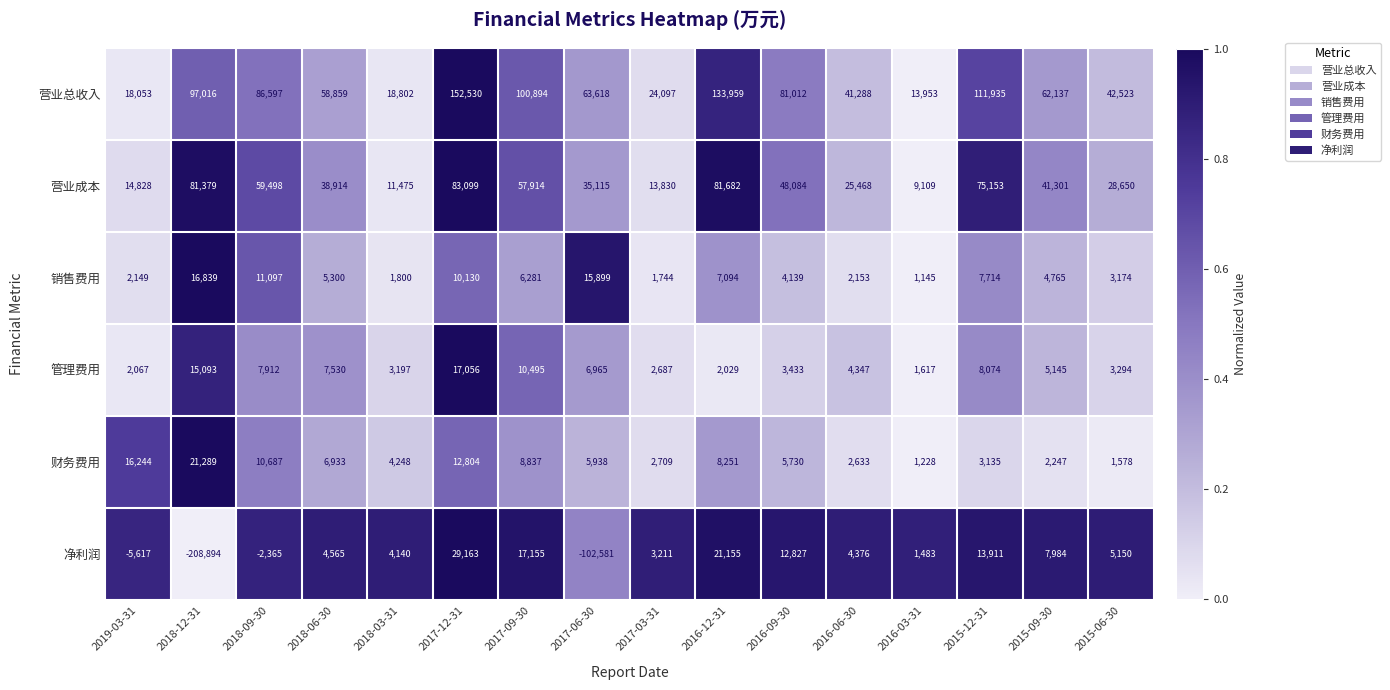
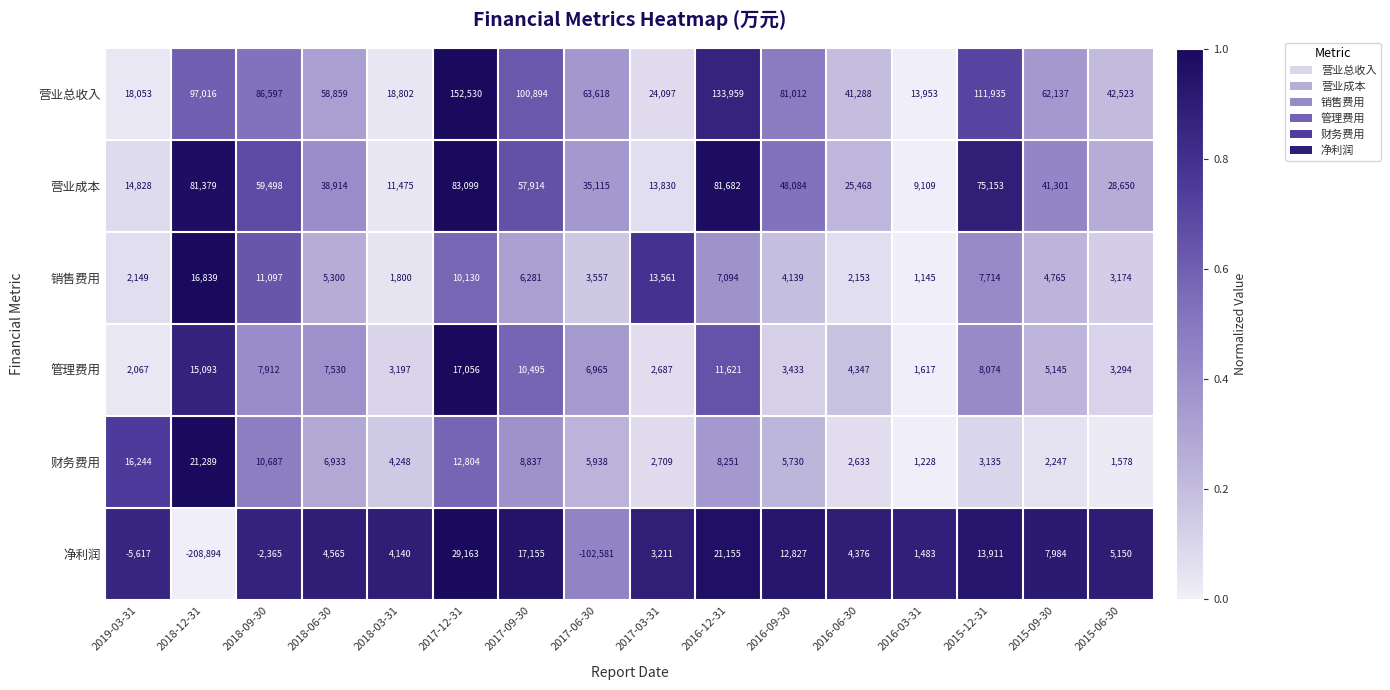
  {
    "营业总收入": {
      "2019-03-31": "18,053",
      "2018-12-31": "97,016",
      "2018-09-30": "86,597",
      "2018-06-30": "58,859",
      "2018-03-31": "18,802",
      "2017-12-31": "152,530",
      "2017-09-30": "100,894",
      "2017-06-30": "63,618",
      "2017-03-31": "24,097",
      "2016-12-31": "133,959",
      "2016-09-30": "81,012",
      "2016-06-30": "41,288",
      "2016-03-31": "13,953",
      "2015-12-31": "111,935",
      "2015-09-30": "62,137",
      "2015-06-30": "42,523"
    },
    "营业成本": {
      "2019-03-31": "14,828",
      "2018-12-31": "81,379",
      "2018-09-30": "59,498",
      "2018-06-30": "38,914",
      "2018-03-31": "11,475",
      "2017-12-31": "83,099",
      "2017-09-30": "57,914",
      "2017-06-30": "35,115",
      "2017-03-31": "13,830",
      "2016-12-31": "81,682",
      "2016-09-30": "48,084",
      "2016-06-30": "25,468",
      "2016-03-31": "9,109",
      "2015-12-31": "75,153",
      "2015-09-30": "41,301",
      "2015-06-30": "28,650"
    },
    "销售费用": {
      "2019-03-31": "2,149",
      "2018-12-31": "16,839",
      "2018-09-30": "11,097",
      "2018-06-30": "5,300",
      "2018-03-31": "1,800",
      "2017-12-31": "10,130",
      "2017-09-30": "6,281",
-     "2017-06-30": "15,899",
-     "2017-03-31": "1,744",
+     "2017-06-30": "3,557",
+     "2017-03-31": "13,561",
      "2016-12-31": "7,094",
      "2016-09-30": "4,139",
      "2016-06-30": "2,153",
      "2016-03-31": "1,145",
      "2015-12-31": "7,714",
      "2015-09-30": "4,765",
      "2015-06-30": "3,174"
    },
    "管理费用": {
      "2019-03-31": "2,067",
      "2018-12-31": "15,093",
      "2018-09-30": "7,912",
      "2018-06-30": "7,530",
      "2018-03-31": "3,197",
      "2017-12-31": "17,056",
      "2017-09-30": "10,495",
      "2017-06-30": "6,965",
      "2017-03-31": "2,687",
-     "2016-12-31": "2,029",
+     "2016-12-31": "11,621",
      "2016-09-30": "3,433",
      "2016-06-30": "4,347",
      "2016-03-31": "1,617",
      "2015-12-31": "8,074",
      "2015-09-30": "5,145",
      "2015-06-30": "3,294"
    },
    "财务费用": {
      "2019-03-31": "16,244",
      "2018-12-31": "21,289",
      "2018-09-30": "10,687",
      "2018-06-30": "6,933",
      "2018-03-31": "4,248",
      "2017-12-31": "12,804",
      "2017-09-30": "8,837",
      "2017-06-30": "5,938",
      "2017-03-31": "2,709",
      "2016-12-31": "8,251",
      "2016-09-30": "5,730",
      "2016-06-30": "2,633",
      "2016-03-31": "1,228",
      "2015-12-31": "3,135",
      "2015-09-30": "2,247",
      "2015-06-30": "1,578"
    },
    "净利润": {
      "2019-03-31": "-5,617",
      "2018-12-31": "-208,894",
      "2018-09-30": "-2,365",
      "2018-06-30": "4,565",
      "2018-03-31": "4,140",
      "2017-12-31": "29,163",
      "2017-09-30": "17,155",
      "2017-06-30": "-102,581",
      "2017-03-31": "3,211",
      "2016-12-31": "21,155",
      "2016-09-30": "12,827",
      "2016-06-30": "4,376",
      "2016-03-31": "1,483",
      "2015-12-31": "13,911",
      "2015-09-30": "7,984",
      "2015-06-30": "5,150"
    }
  }
